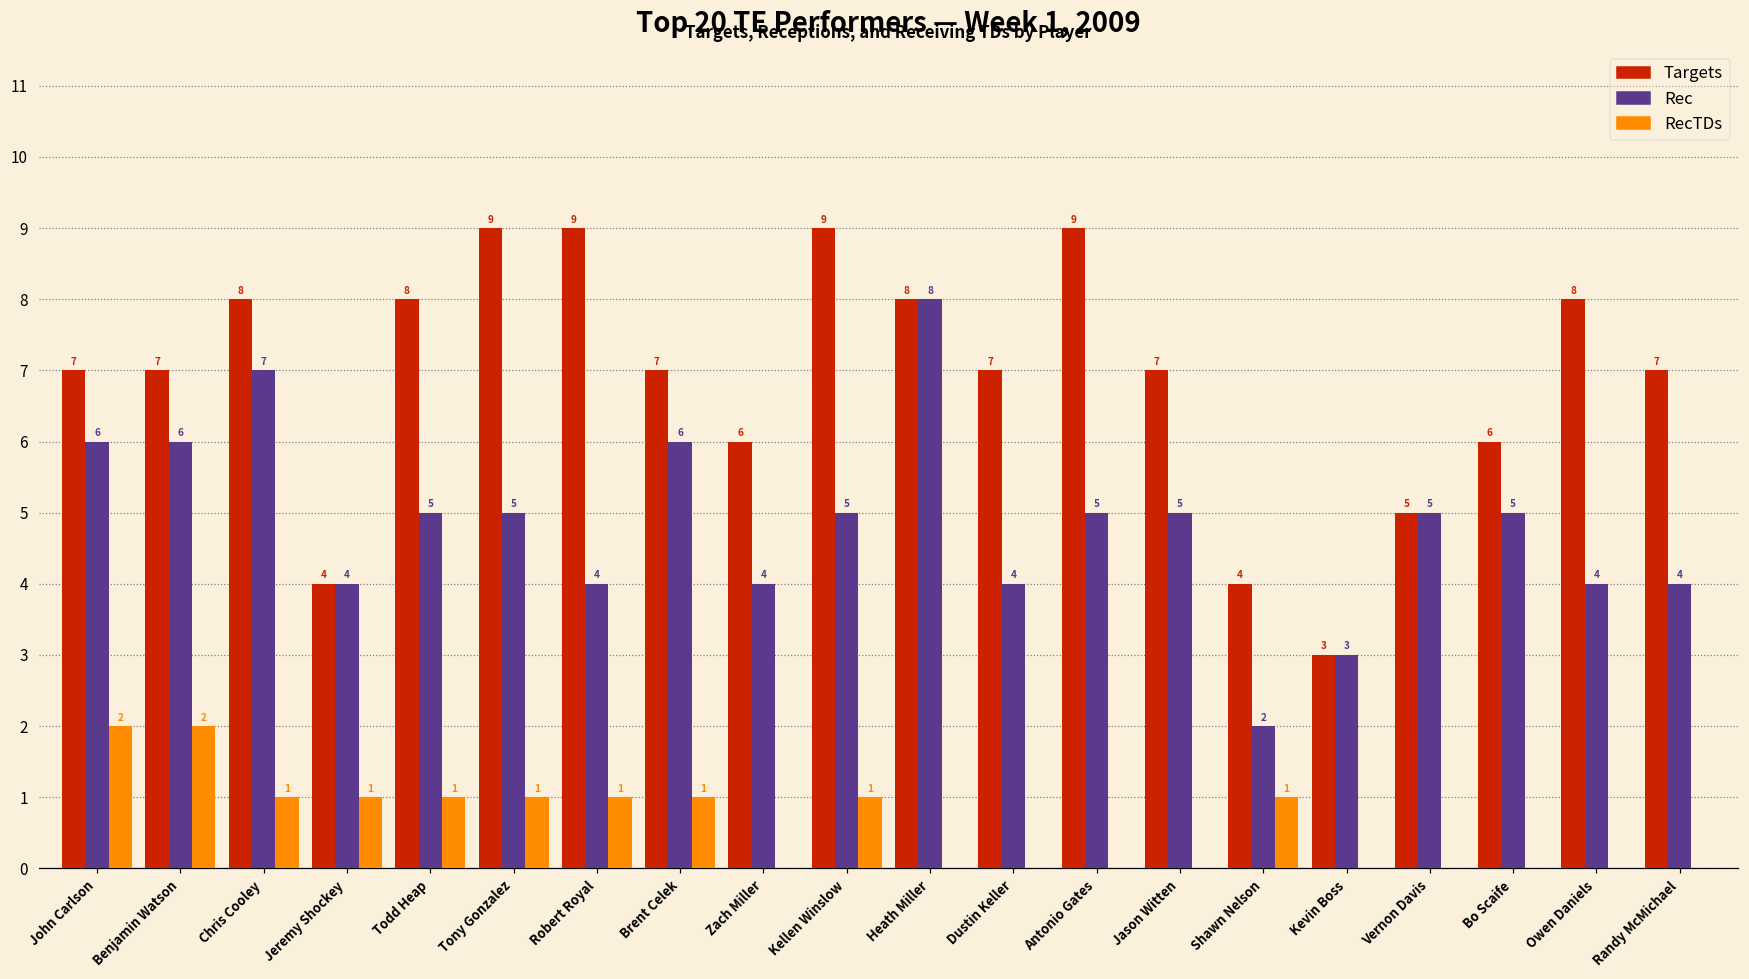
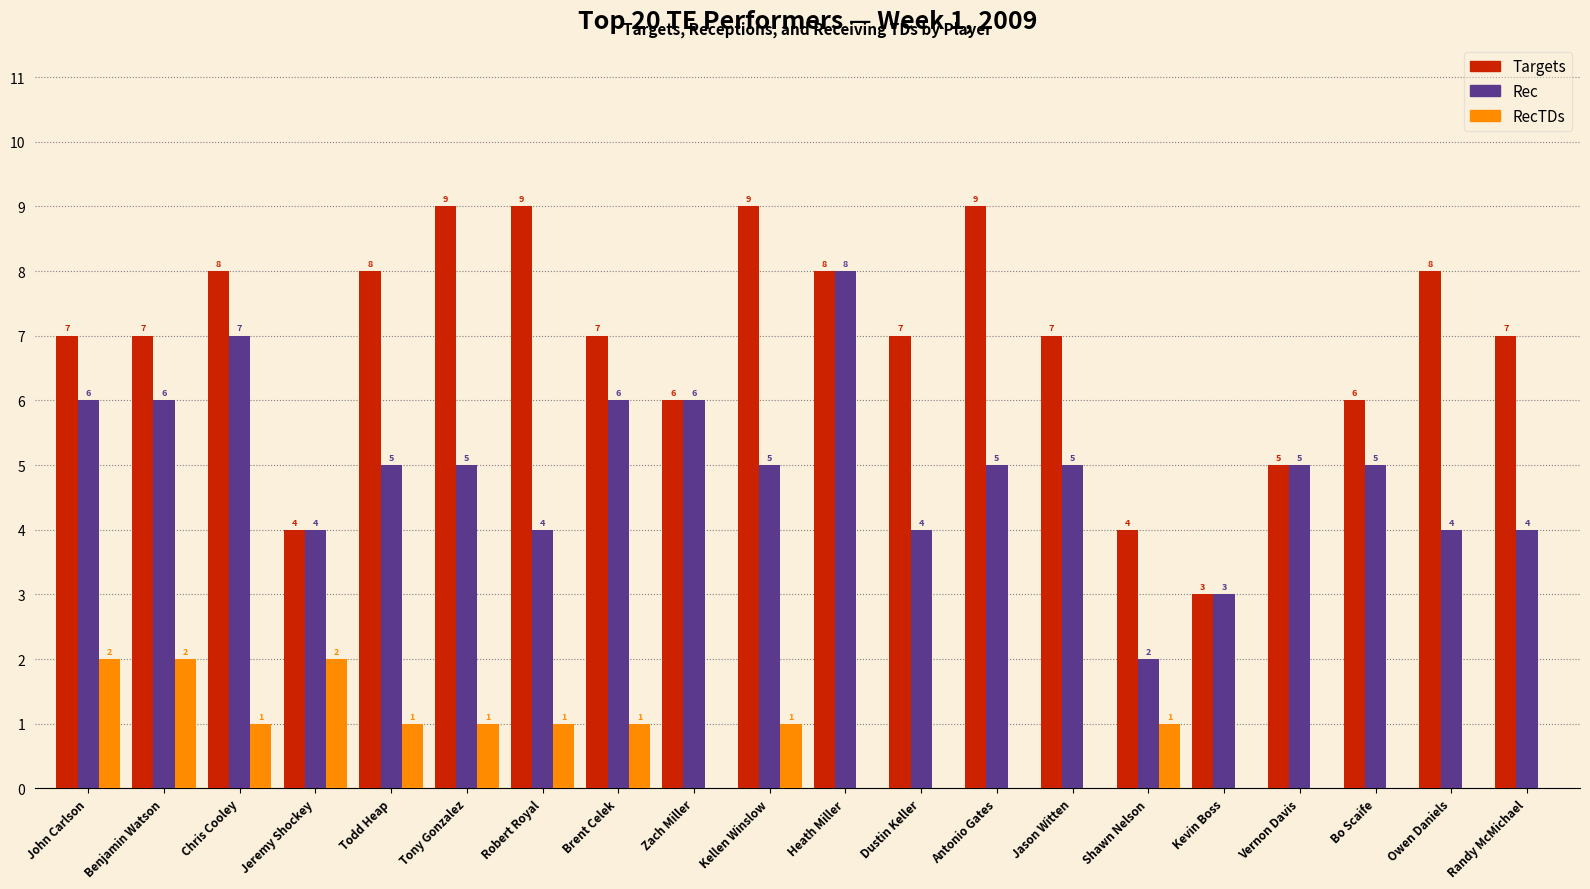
  {
    "Targets": {
      "John Carlson": 7,
      "Benjamin Watson": 7,
      "Chris Cooley": 8,
      "Jeremy Shockey": 4,
      "Todd Heap": 8,
      "Tony Gonzalez": 9,
      "Robert Royal": 9,
      "Brent Celek": 7,
      "Zach Miller": 6,
      "Kellen Winslow": 9,
      "Heath Miller": 8,
      "Dustin Keller": 7,
      "Antonio Gates": 9,
      "Jason Witten": 7,
      "Shawn Nelson": 4,
      "Kevin Boss": 3,
      "Vernon Davis": 5,
      "Bo Scaife": 6,
      "Owen Daniels": 8,
      "Randy McMichael": 7
    },
    "Rec": {
      "John Carlson": 6,
      "Benjamin Watson": 6,
      "Chris Cooley": 7,
      "Jeremy Shockey": 4,
      "Todd Heap": 5,
      "Tony Gonzalez": 5,
      "Robert Royal": 4,
      "Brent Celek": 6,
-     "Zach Miller": 4,
+     "Zach Miller": 6,
      "Kellen Winslow": 5,
      "Heath Miller": 8,
      "Dustin Keller": 4,
      "Antonio Gates": 5,
      "Jason Witten": 5,
      "Shawn Nelson": 2,
      "Kevin Boss": 3,
      "Vernon Davis": 5,
      "Bo Scaife": 5,
      "Owen Daniels": 4,
      "Randy McMichael": 4
    },
    "RecTDs": {
      "John Carlson": 2,
      "Benjamin Watson": 2,
      "Chris Cooley": 1,
-     "Jeremy Shockey": 1,
+     "Jeremy Shockey": 2,
      "Todd Heap": 1,
      "Tony Gonzalez": 1,
      "Robert Royal": 1,
      "Brent Celek": 1,
      "Kellen Winslow": 1,
      "Shawn Nelson": 1
    }
  }
